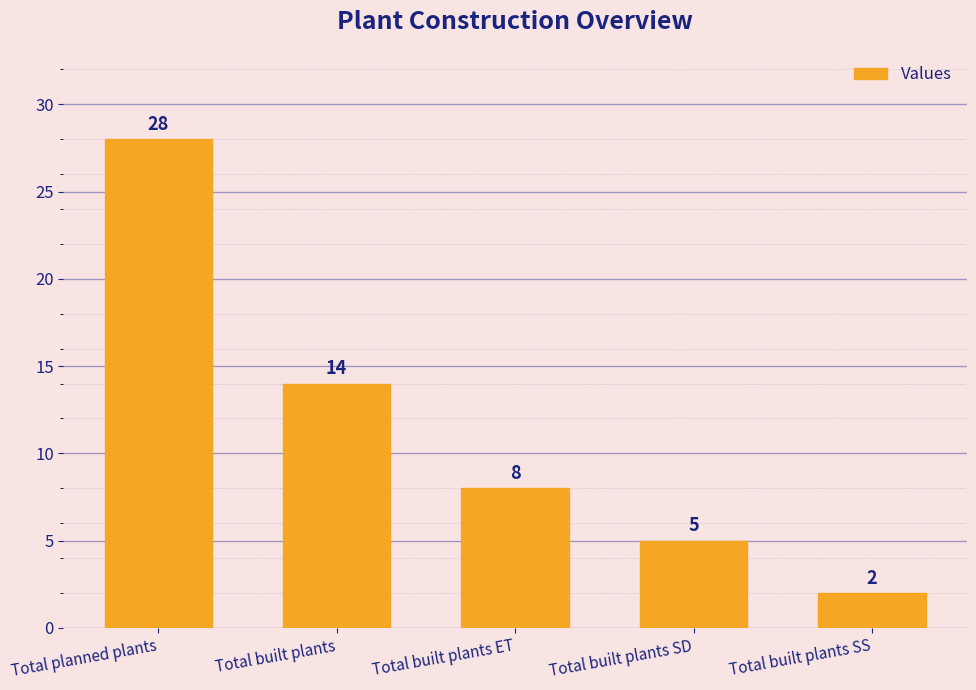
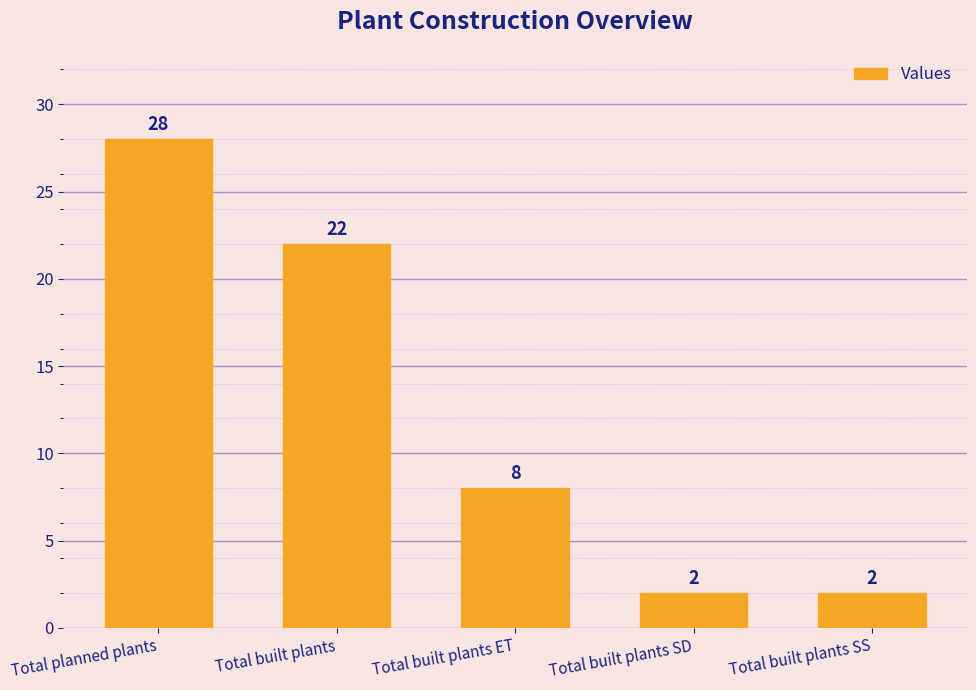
  {
    "Total planned plants": 28,
-   "Total built plants": 14,
+   "Total built plants": 22,
    "Total built plants ET": 8,
-   "Total built plants SD": 5,
+   "Total built plants SD": 2,
    "Total built plants SS": 2
  }
